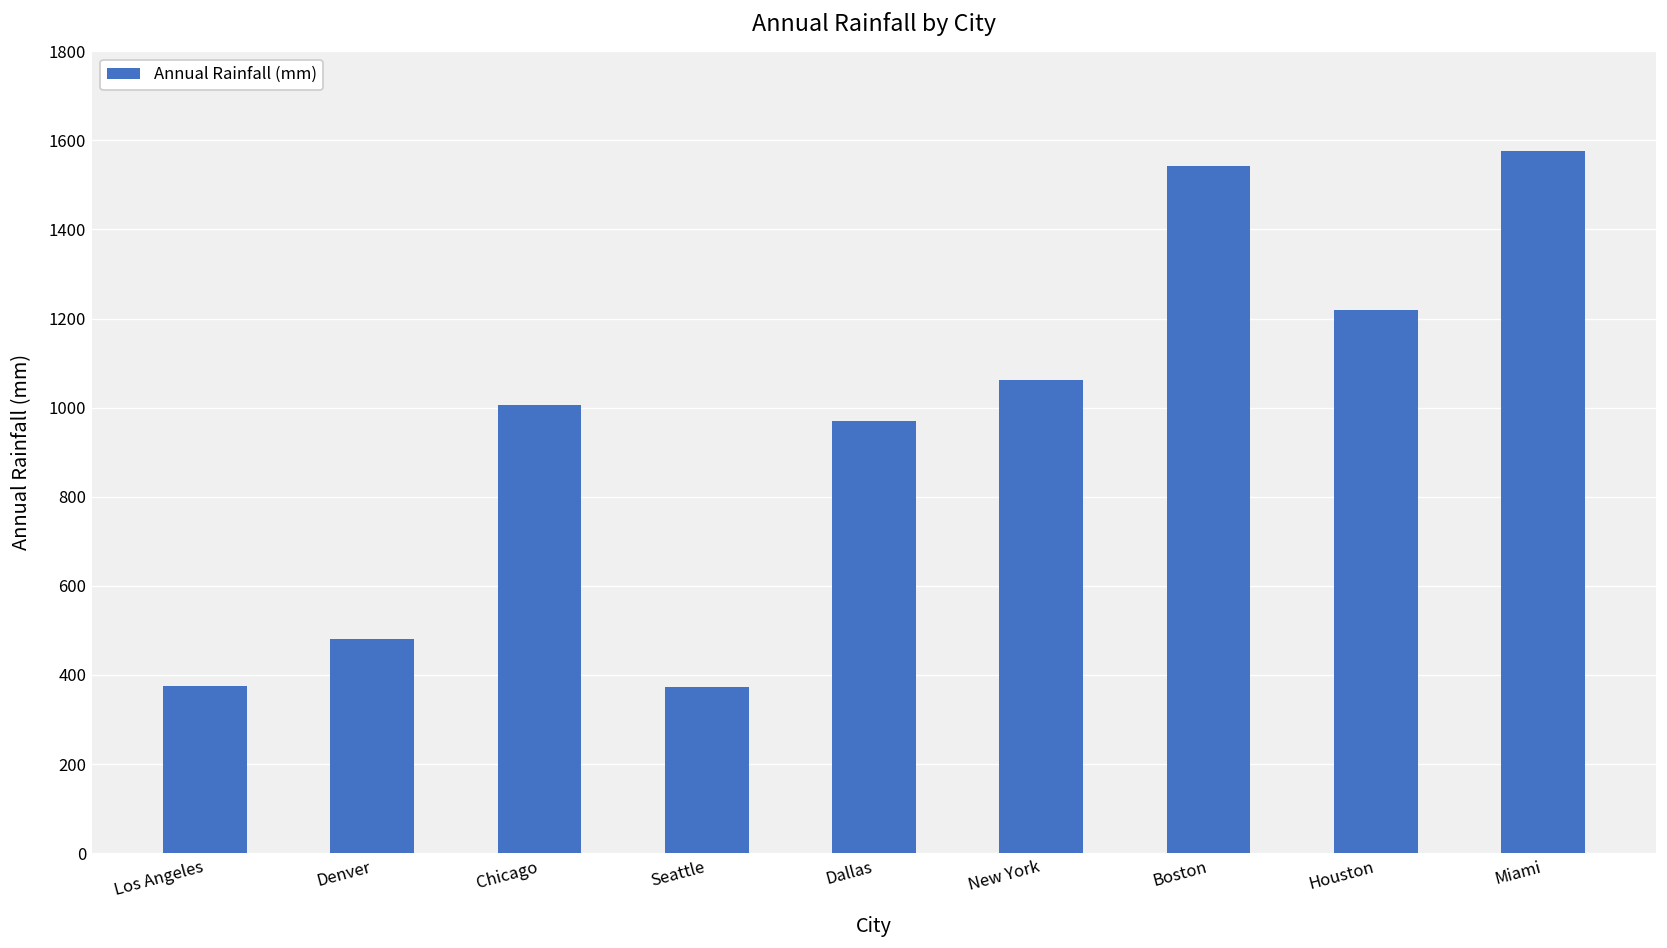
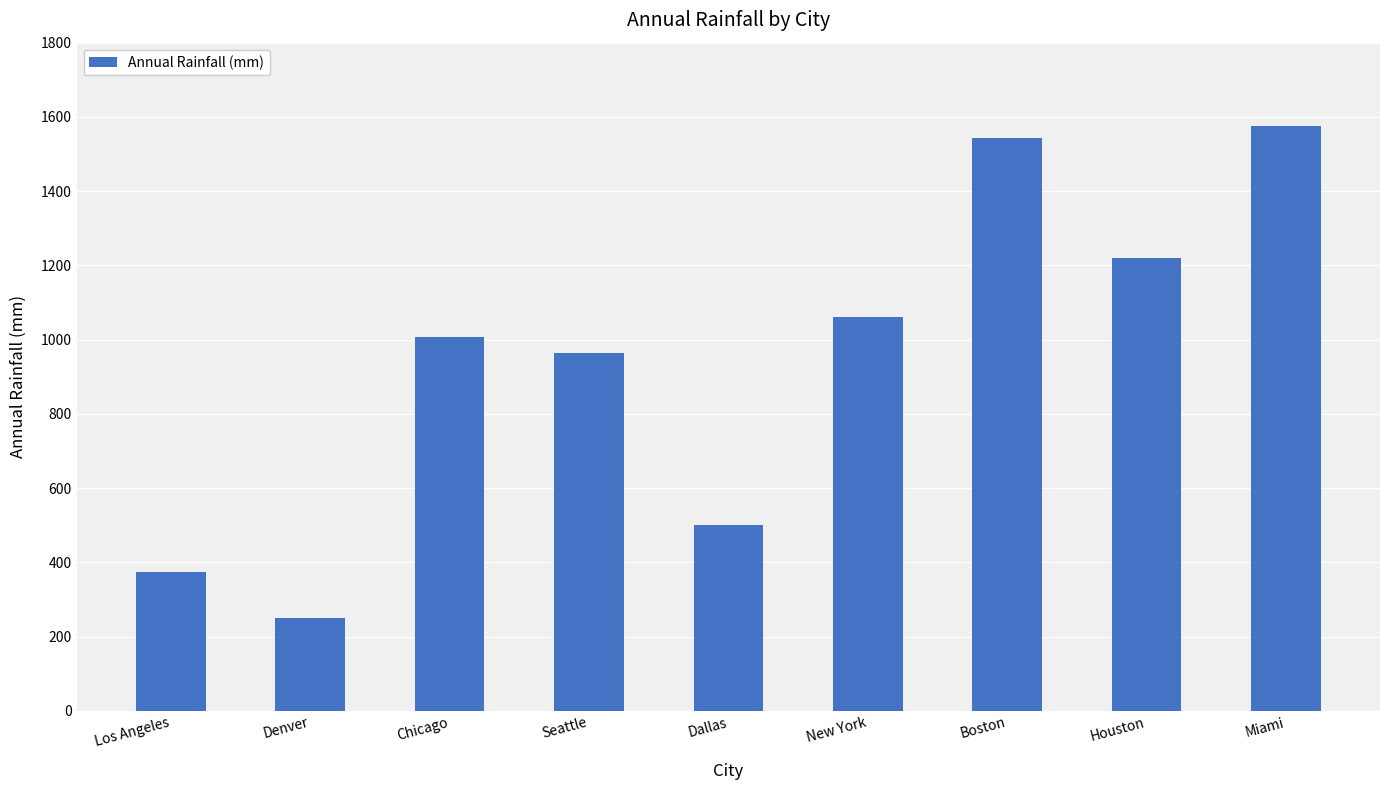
  {
    "Los Angeles": 380,
-   "Denver": 480,
+   "Denver": 250,
    "Chicago": 1010,
-   "Seattle": 370,
-   "Dallas": 970,
+   "Seattle": 970,
+   "Dallas": 500,
    "New York": 1060,
    "Boston": 1540,
    "Houston": 1220,
    "Miami": 1580
  }
